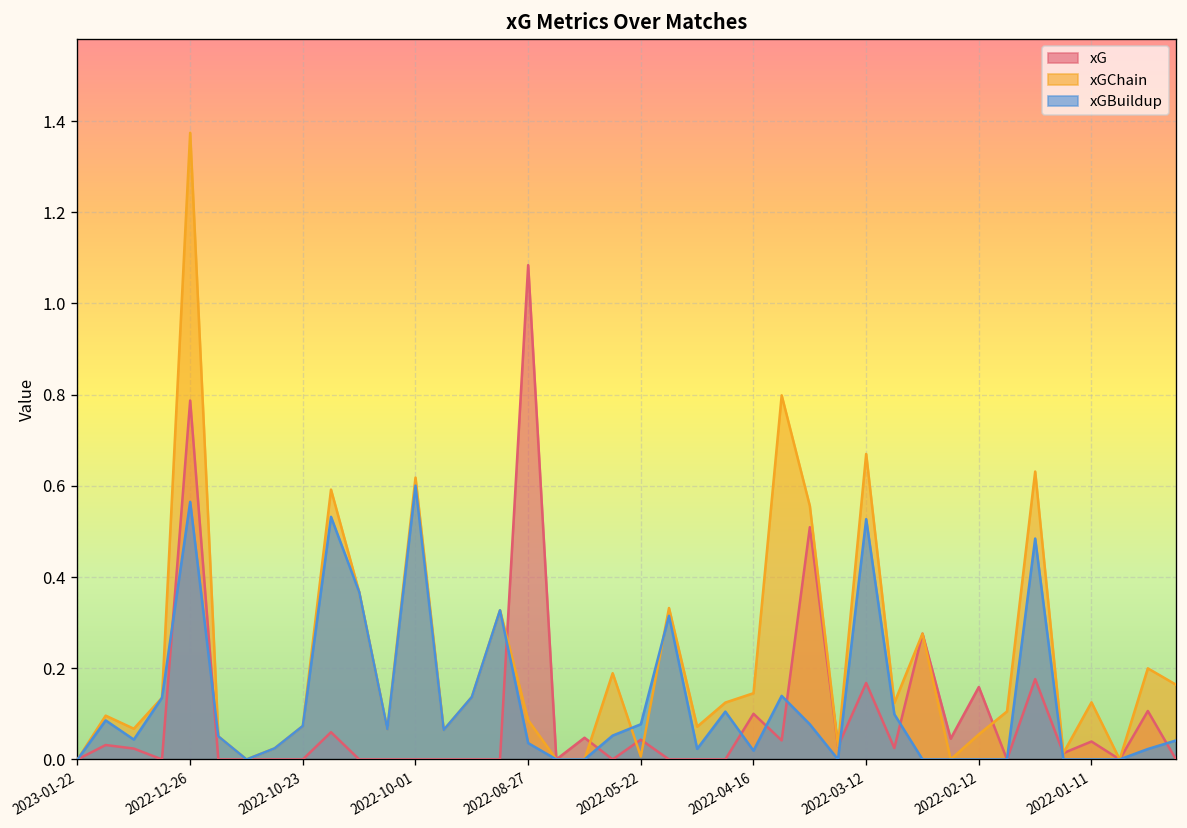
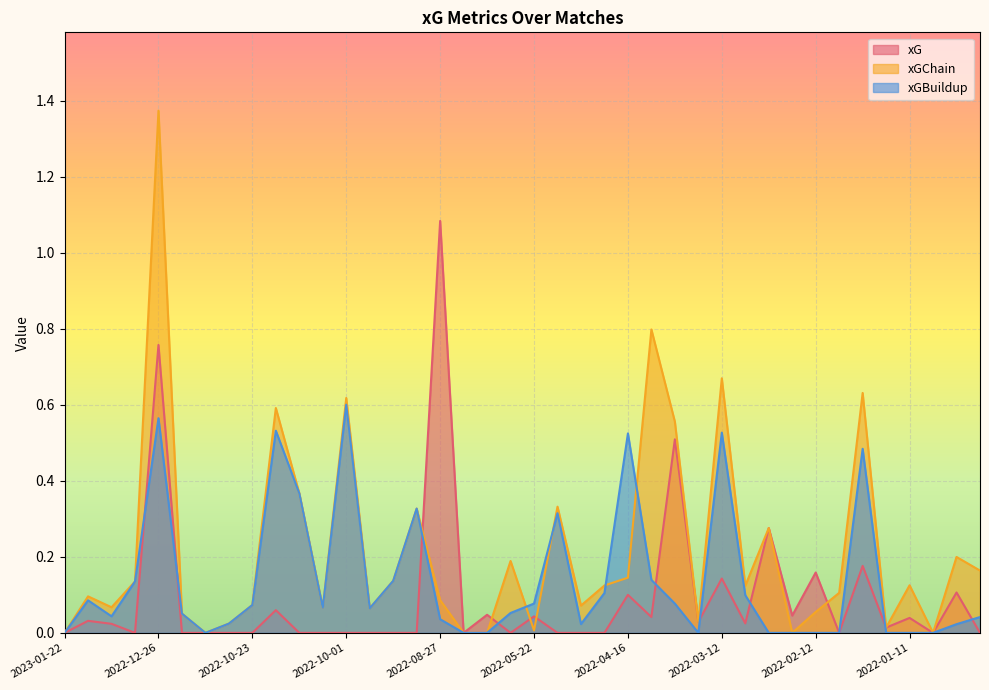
  {
    "xG": {
-     "2022-12-26": 0.79,
+     "2022-12-26": 0.76,
      "2022-10-23": 0.00,
      "2022-10-01": 0.00,
      "2022-08-27": 1.08,
      "2022-05-22": 0.04,
      "2022-04-16": 0.10,
-     "2022-03-12": 0.17,
+     "2022-03-12": 0.14,
      "2022-02-12": 0.16,
      "2022-01-11": 0.04
    },
    "xGChain": {
      "2022-12-26": 1.37,
      "2022-10-01": 0.62,
      "2022-08-27": 0.09,
      "2022-05-22": 0.01,
      "2022-04-16": 0.15,
      "2022-03-12": 0.67,
      "2022-02-12": 0.06,
      "2022-01-11": 0.13
    },
    "xGBuildup": {
      "2022-12-26": 0.56,
      "2022-10-01": 0.60,
      "2022-08-27": 0.04,
      "2022-05-22": 0.08,
-     "2022-04-16": 0.02,
+     "2022-04-16": 0.52,
      "2022-03-12": 0.53,
      "2022-02-12": 0.00,
      "2022-01-11": 0.00
    }
  }
